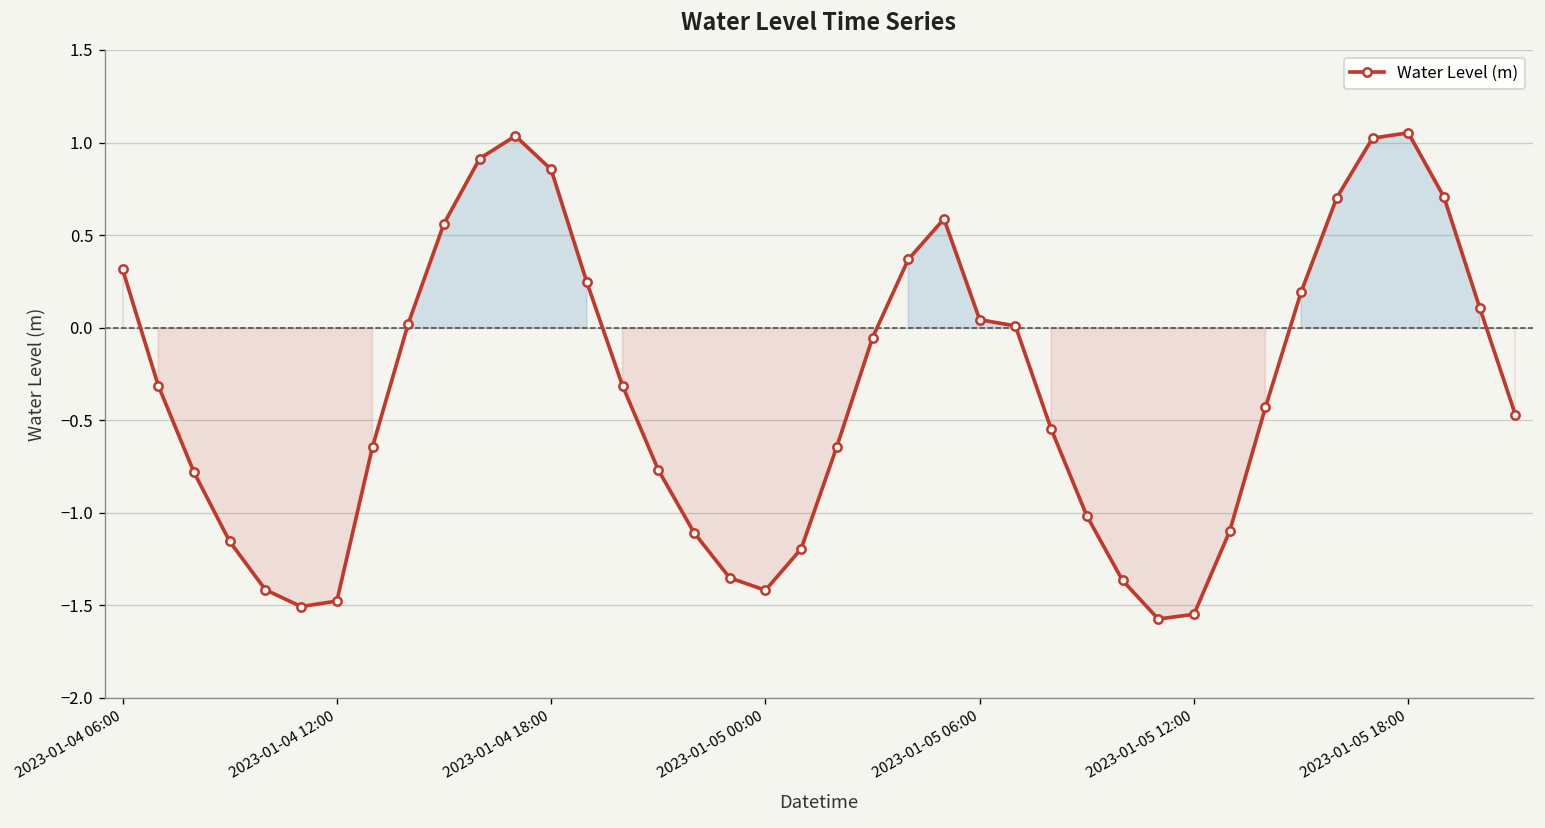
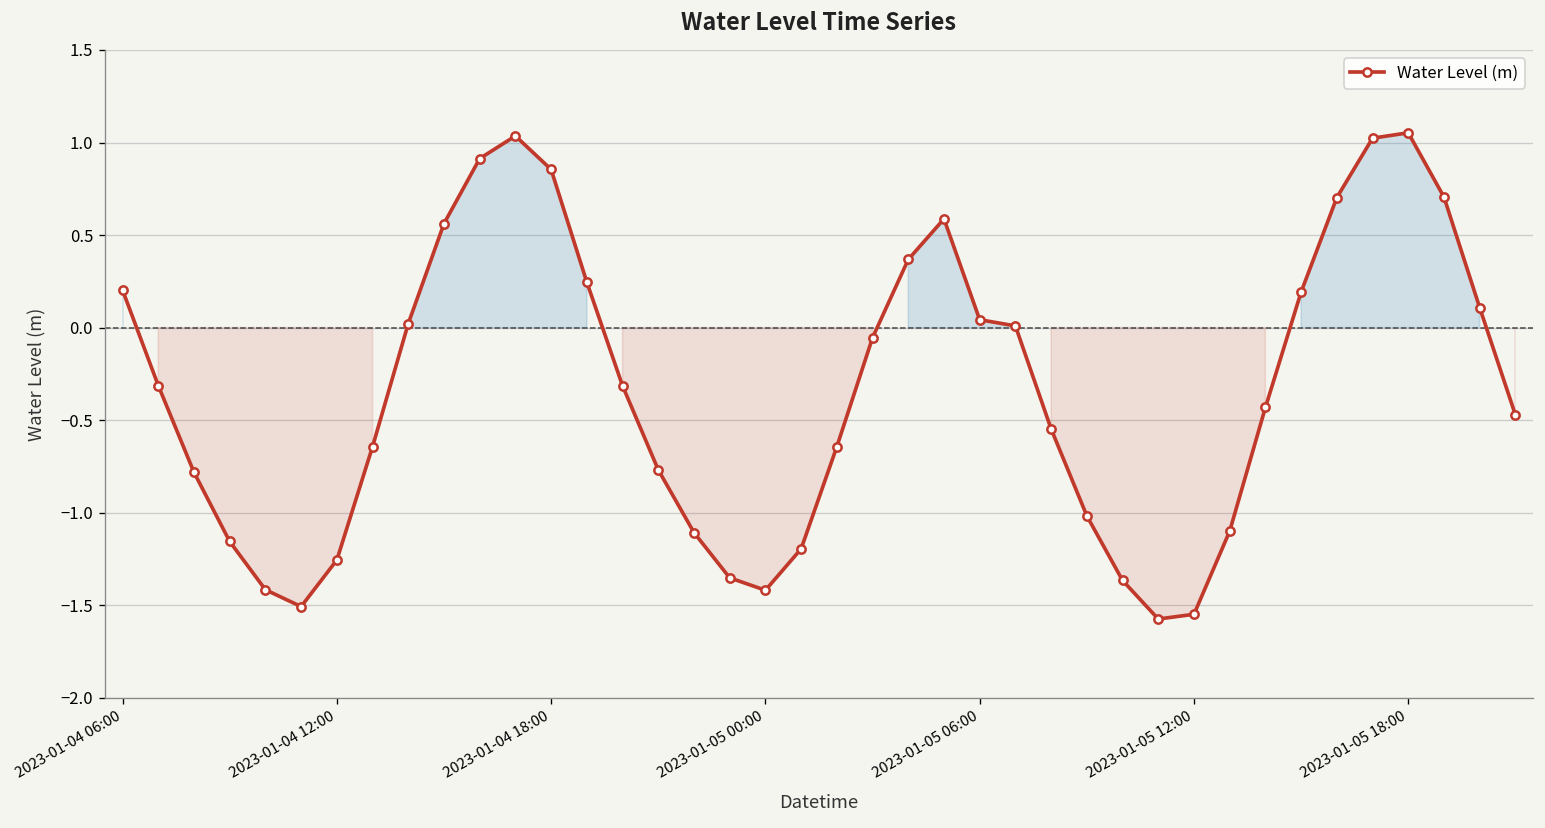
  {
-   "2023-01-04 06:00": 0.32,
-   "2023-01-04 12:00": -1.48,
+   "2023-01-04 06:00": 0.20,
+   "2023-01-04 12:00": -1.26,
    "2023-01-04 18:00": 0.85,
    "2023-01-05 00:00": -1.42,
    "2023-01-05 06:00": 0.04,
    "2023-01-05 12:00": -1.55,
    "2023-01-05 18:00": 1.05
  }
